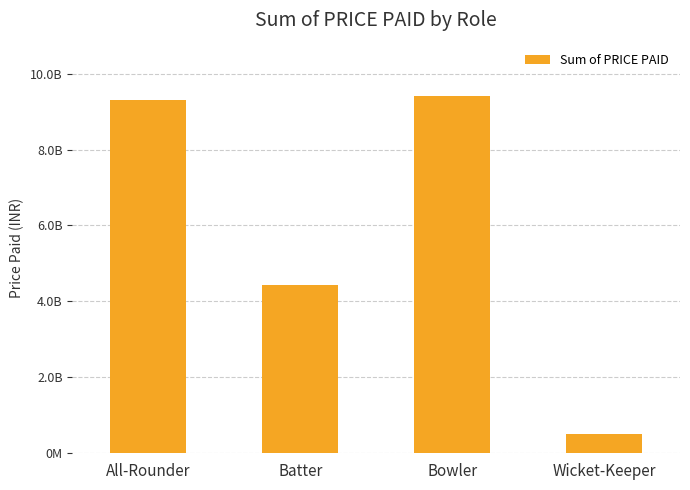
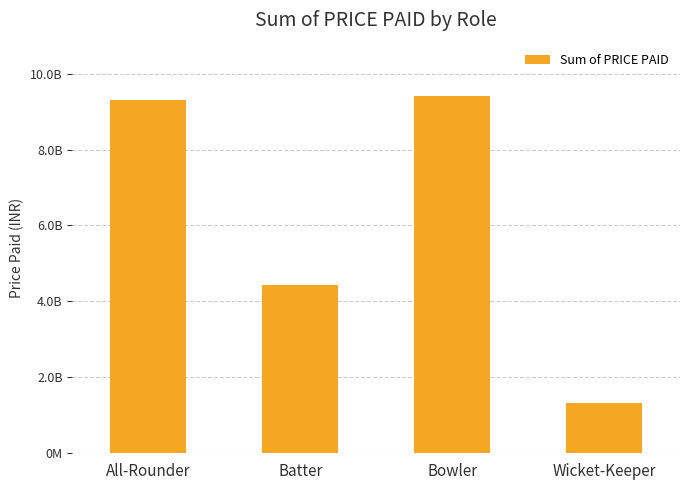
  {
    "All-Rounder": 9300000000,
    "Batter": 4400000000,
    "Bowler": 9400000000,
-   "Wicket-Keeper": 500000000
+   "Wicket-Keeper": 1300000000
  }
